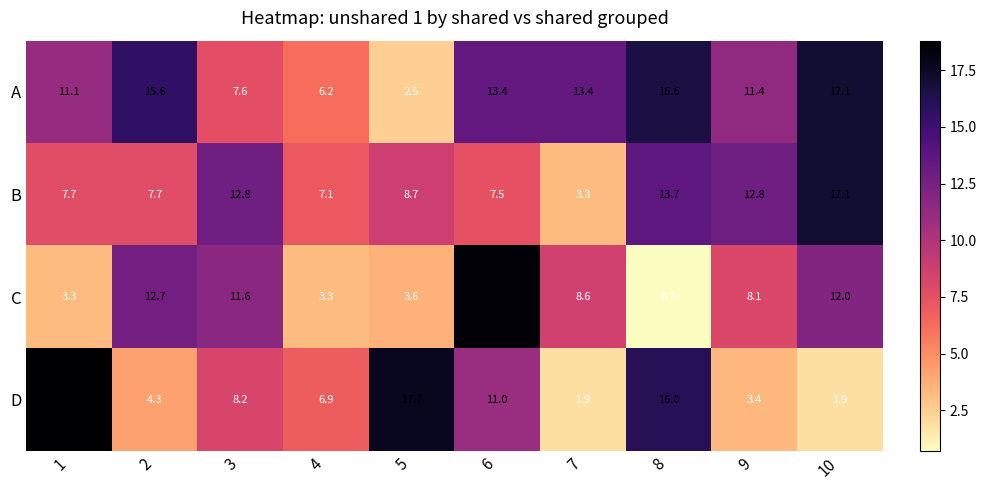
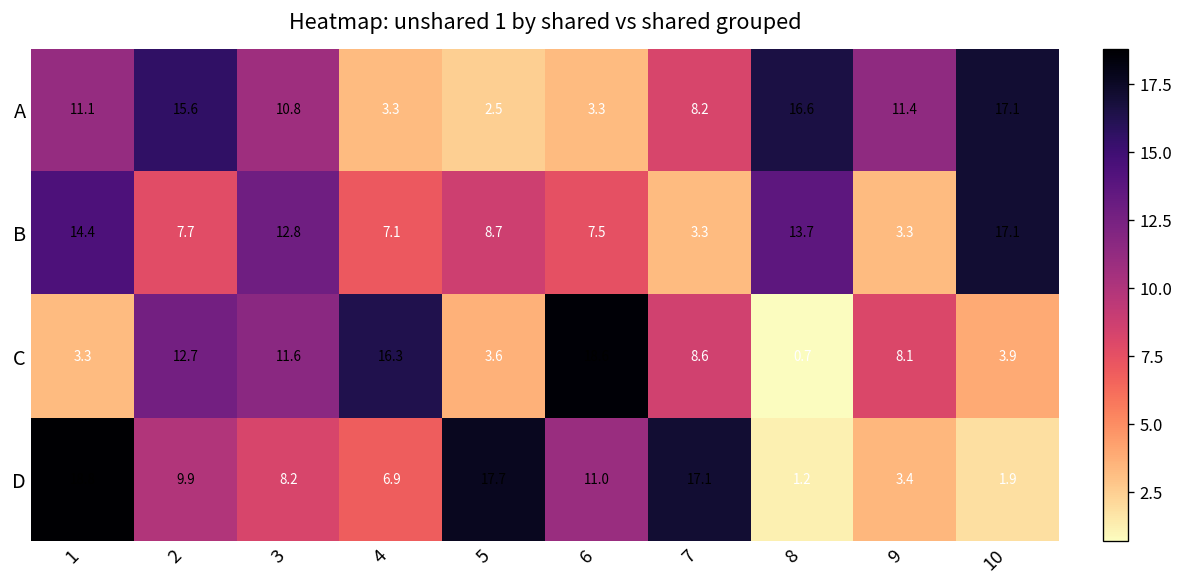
  {
    "A": {
      "1": 11.1,
      "2": 15.6,
-     "3": 7.6,
-     "4": 6.2,
+     "3": 10.8,
+     "4": 3.3,
      "5": 2.5,
-     "6": 13.4,
-     "7": 13.4,
+     "6": 3.3,
+     "7": 8.2,
      "8": 16.6,
      "9": 11.4,
      "10": 17.1
    },
    "B": {
-     "1": 7.7,
+     "1": 14.4,
      "2": 7.7,
      "3": 12.8,
      "4": 7.1,
      "5": 8.7,
      "6": 7.5,
      "7": 3.3,
      "8": 13.7,
-     "9": 12.8,
+     "9": 3.3,
      "10": 17.1
    },
    "C": {
      "1": 3.3,
      "2": 12.7,
      "3": 11.6,
-     "4": 3.3,
+     "4": 16.3,
      "5": 3.6,
      "7": 8.6,
      "8": 0.7,
      "9": 8.1,
-     "10": 12.0
+     "10": 3.9
    },
    "D": {
-     "2": 4.3,
+     "2": 9.9,
      "3": 8.2,
      "4": 6.9,
      "6": 11.0,
-     "7": 1.9,
-     "8": 16.0,
+     "7": 17.1,
+     "8": 1.2,
      "9": 3.4,
      "10": 1.9
    }
  }
